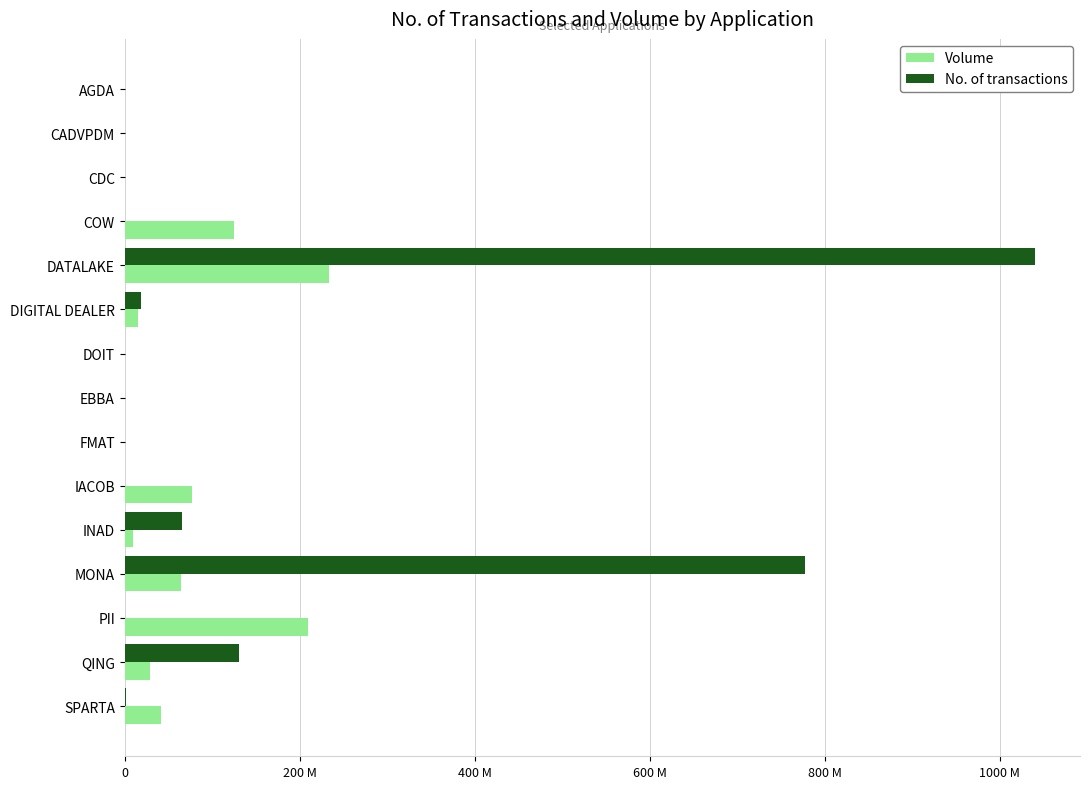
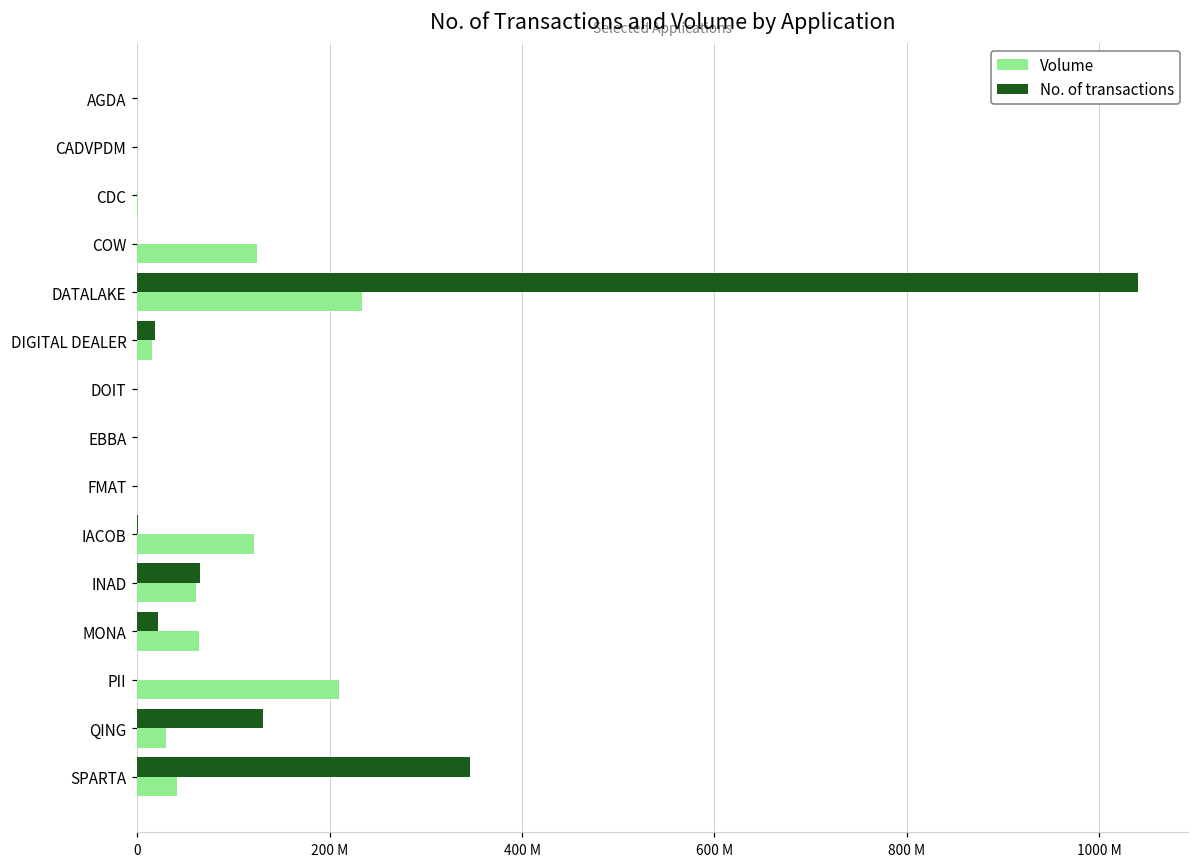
  {
    "Volume": {
      "COW": 120000000,
      "DATALAKE": 230000000,
      "DIGITAL DEALER": 20000000,
-     "IACOB": 80000000,
-     "INAD": 10000000,
+     "IACOB": 120000000,
+     "INAD": 60000000,
      "MONA": 60000000,
      "PII": 210000000,
      "QING": 30000000,
      "SPARTA": 40000000
    },
    "No. of transactions": {
      "DATALAKE": 1040000000,
      "DIGITAL DEALER": 20000000,
      "INAD": 70000000,
-     "MONA": 780000000,
+     "MONA": 20000000,
      "QING": 130000000,
-     "SPARTA": 0
+     "SPARTA": 350000000
    }
  }
